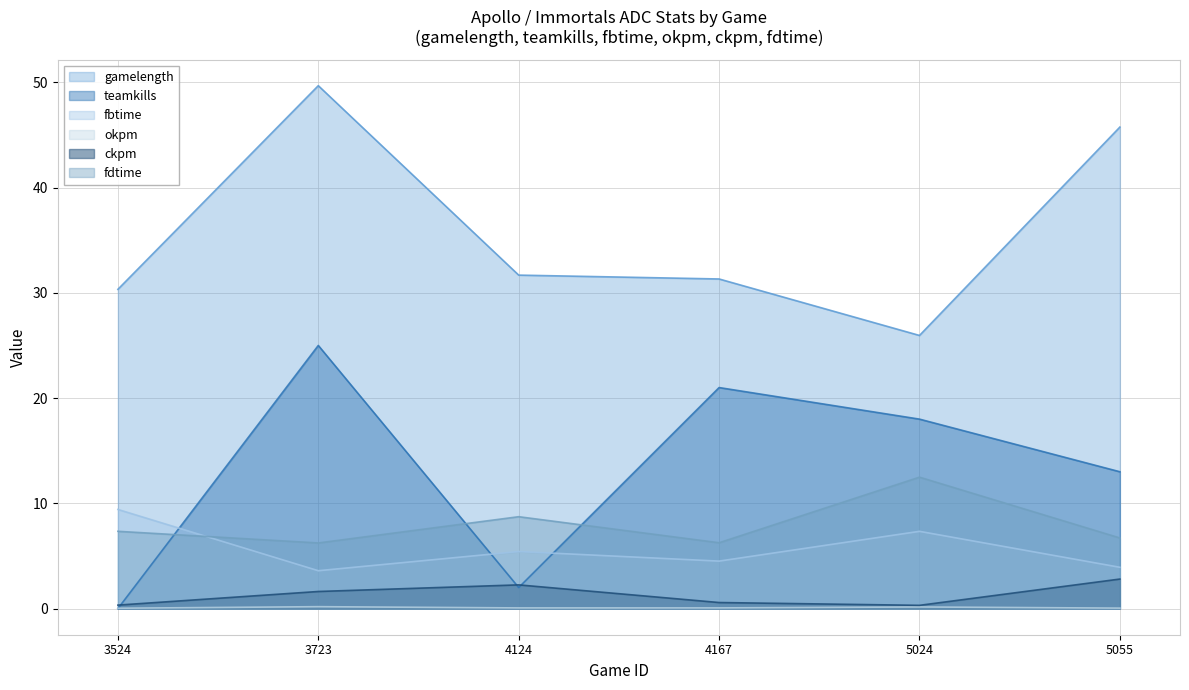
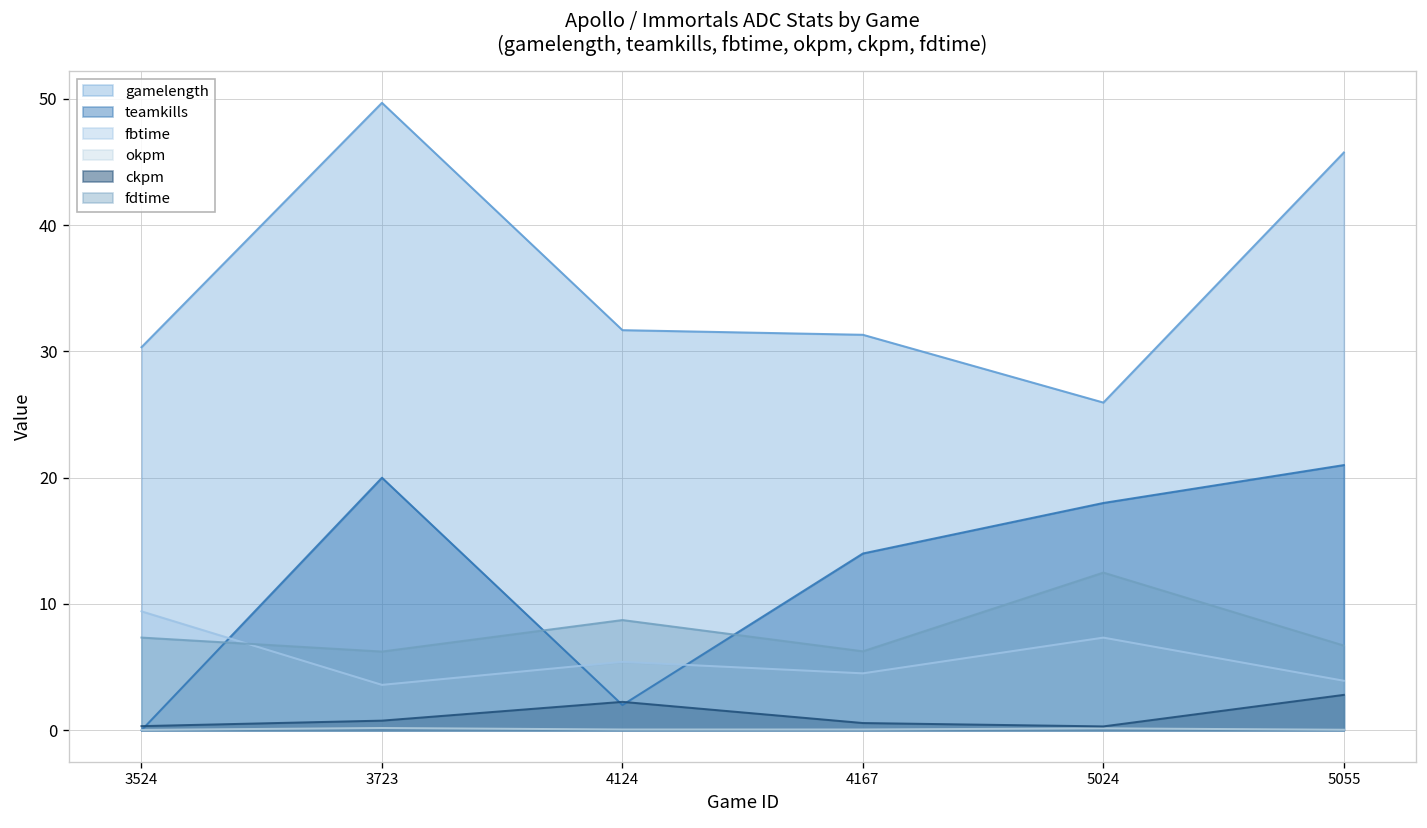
  {
    "teamkills": {
-     "3723": 25,
+     "3723": 20,
      "4124": 2,
-     "4167": 21,
+     "4167": 14,
      "5024": 18,
-     "5055": 13
+     "5055": 21
    },
    "ckpm": {
      "3524": 0.3,
-     "3723": 1.6,
+     "3723": 0.8,
      "4124": 2.3,
      "4167": 0.6,
      "5055": 2.8
    }
  }
